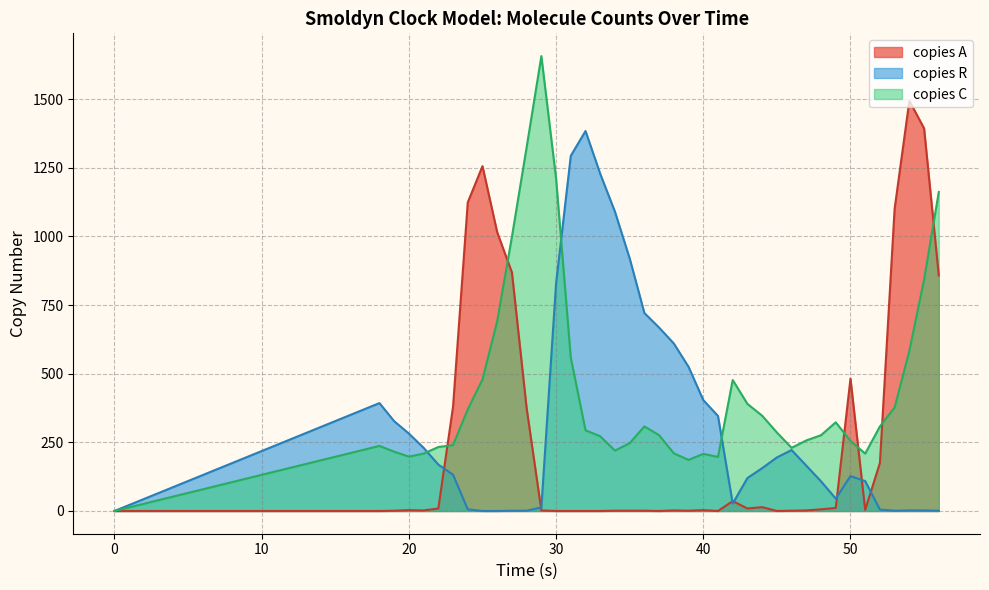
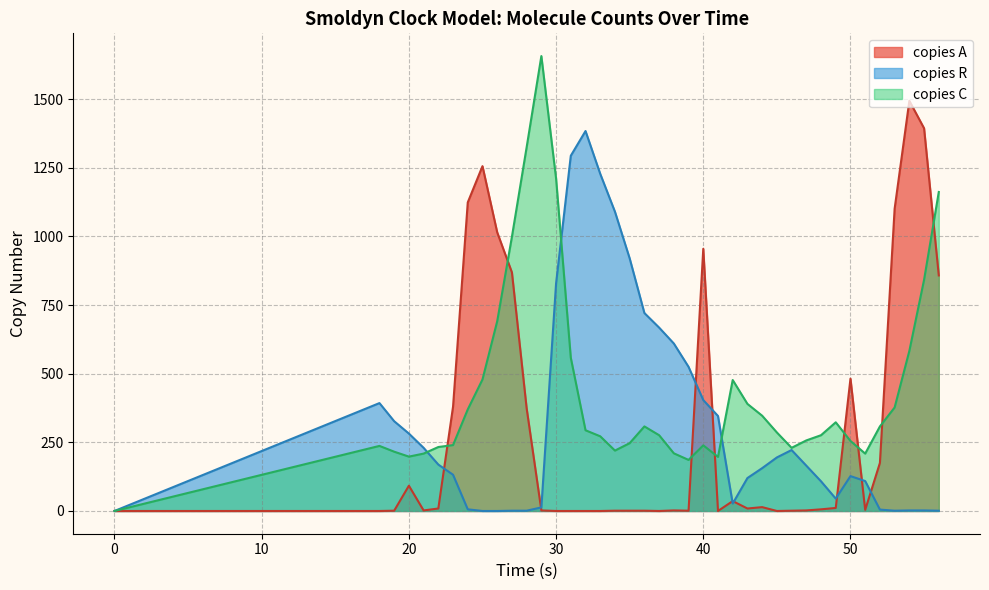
  {
    "copies A": {
-     "20": 0,
+     "20": 90,
      "30": 0,
-     "40": 0,
+     "40": 960,
      "50": 480
    },
    "copies R": {
      "20": 280,
      "30": 830,
      "40": 400,
      "50": 130
    },
    "copies C": {
      "20": 200,
      "30": 1210,
-     "40": 210,
+     "40": 240,
      "50": 260
    }
  }
